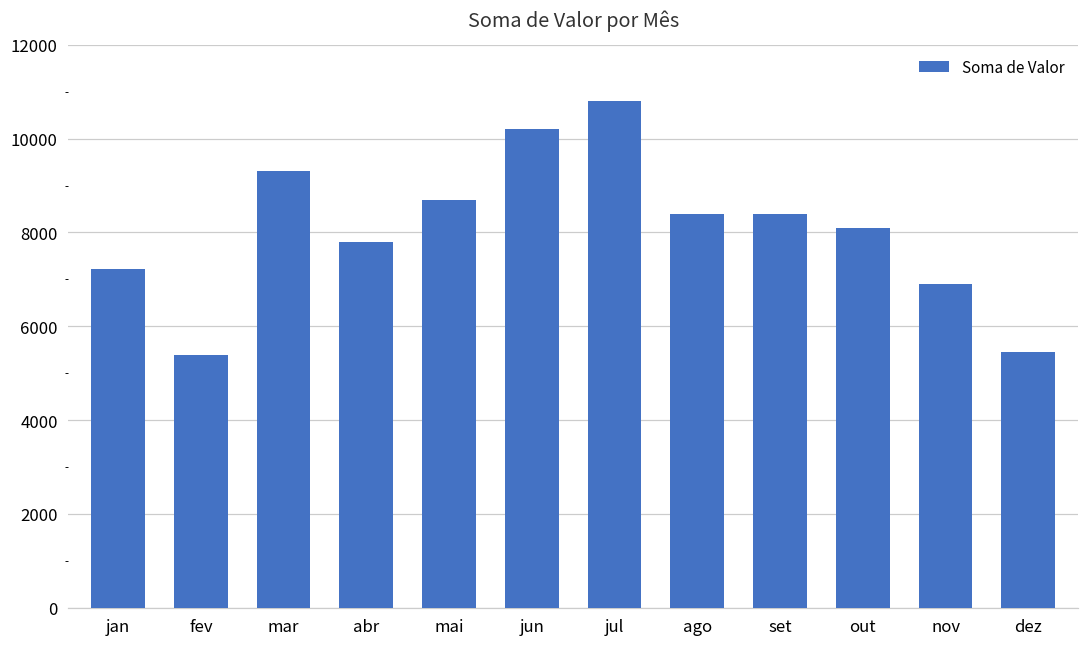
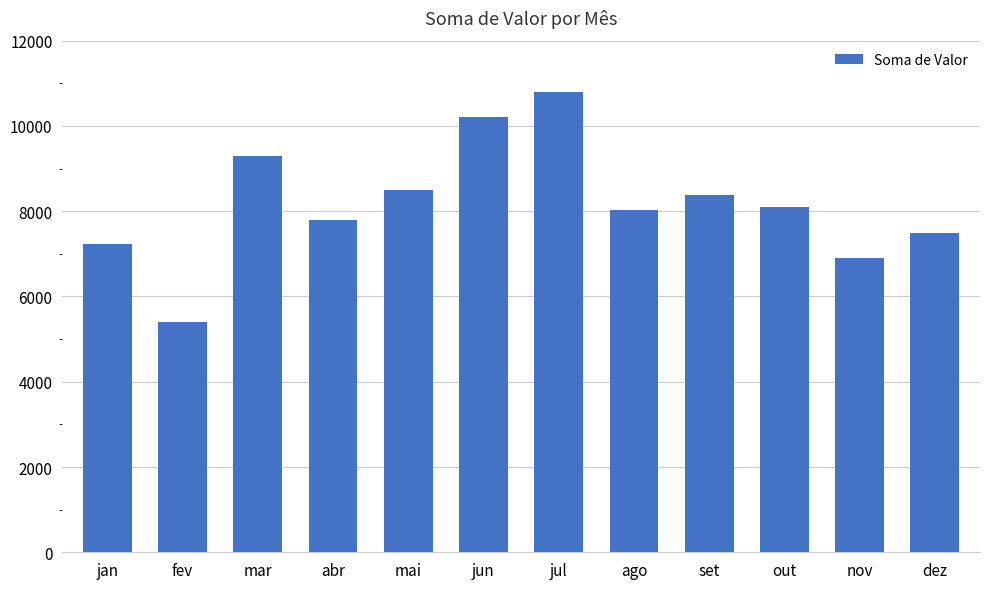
  {
    "jan": 7200,
    "fev": 5400,
    "mar": 9300,
    "abr": 7800,
-   "mai": 8700,
+   "mai": 8500,
    "jun": 10200,
    "jul": 10800,
-   "ago": 8400,
+   "ago": 8000,
    "set": 8400,
    "out": 8100,
    "nov": 6900,
-   "dez": 5500
+   "dez": 7500
  }
